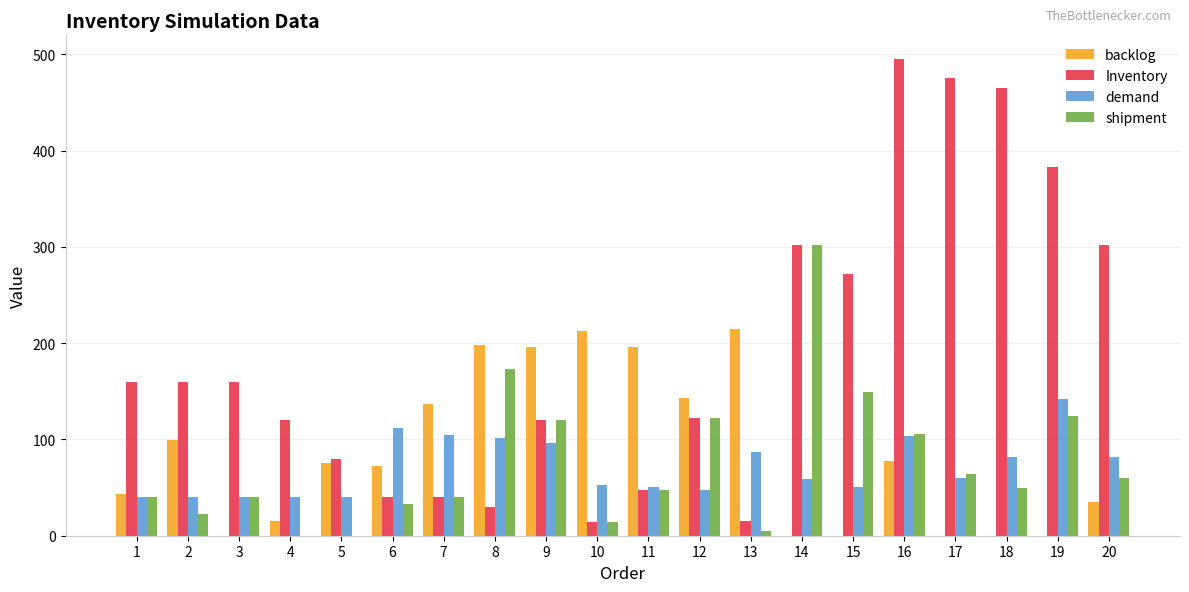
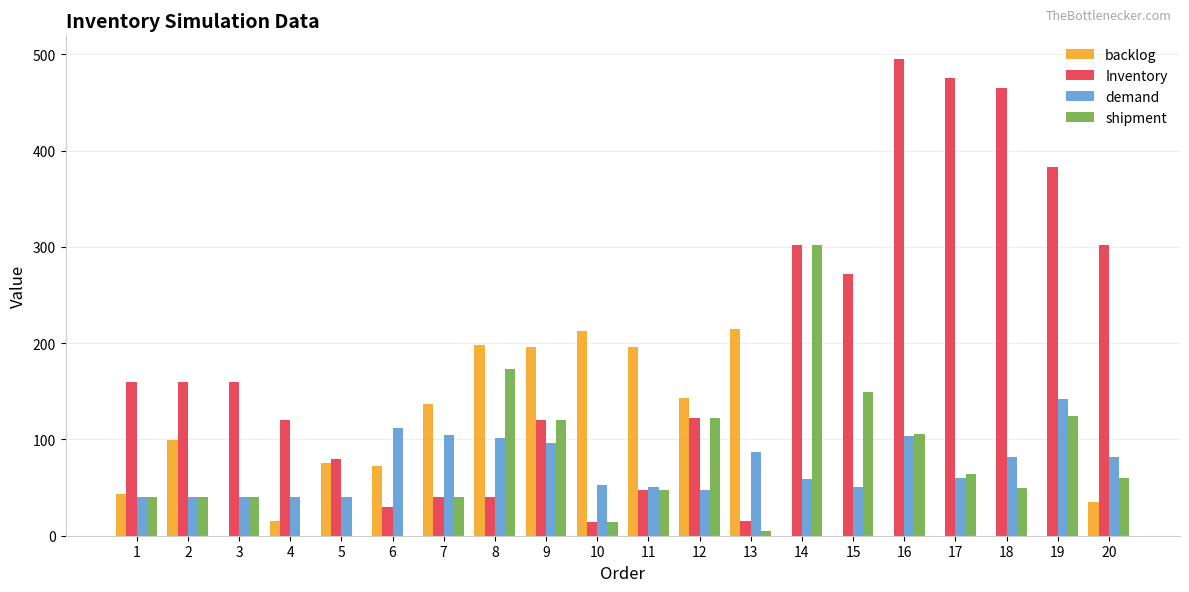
  {
    "backlog": {
      "1": 40,
      "2": 100,
      "3": 0,
      "4": 20,
      "5": 80,
      "6": 70,
      "7": 140,
      "8": 200,
      "9": 200,
      "10": 210,
      "11": 200,
      "12": 140,
      "13": 220,
      "14": 0,
      "15": 0,
-     "16": 80,
+     "16": 0,
      "17": 0,
      "18": 0,
      "19": 0,
      "20": 40
    },
    "Inventory": {
      "1": 160,
      "2": 160,
      "3": 160,
      "4": 120,
      "5": 80,
-     "6": 40,
+     "6": 30,
      "7": 40,
-     "8": 30,
+     "8": 40,
      "9": 120,
      "10": 10,
      "11": 50,
      "12": 120,
      "13": 20,
      "14": 300,
      "15": 270,
      "16": 500,
      "17": 480,
      "18": 470,
      "19": 380,
      "20": 300
    },
    "demand": {
      "1": 40,
      "2": 40,
      "3": 40,
      "4": 40,
      "5": 40,
      "6": 110,
      "7": 110,
      "8": 100,
      "9": 100,
      "10": 50,
      "11": 50,
      "12": 50,
      "13": 90,
      "14": 60,
      "15": 50,
      "16": 100,
      "17": 60,
      "18": 80,
      "19": 140,
      "20": 80
    },
    "shipment": {
      "1": 40,
-     "2": 20,
+     "2": 40,
      "3": 40,
      "4": 0,
      "5": 0,
-     "6": 30,
+     "6": 0,
      "7": 40,
      "8": 170,
      "9": 120,
      "10": 10,
      "11": 50,
      "12": 120,
      "13": 10,
      "14": 300,
      "15": 150,
      "16": 110,
      "17": 60,
      "18": 50,
      "19": 120,
      "20": 60
    }
  }
